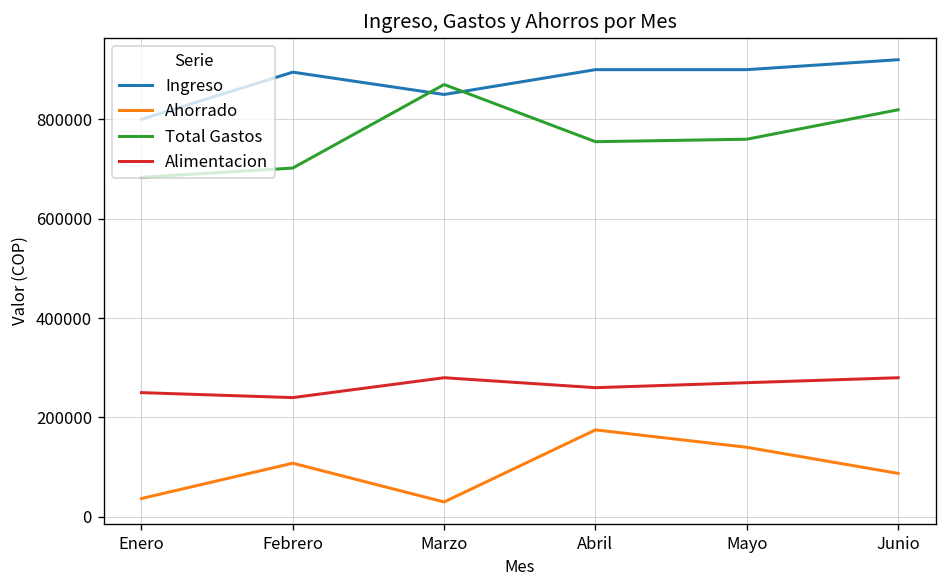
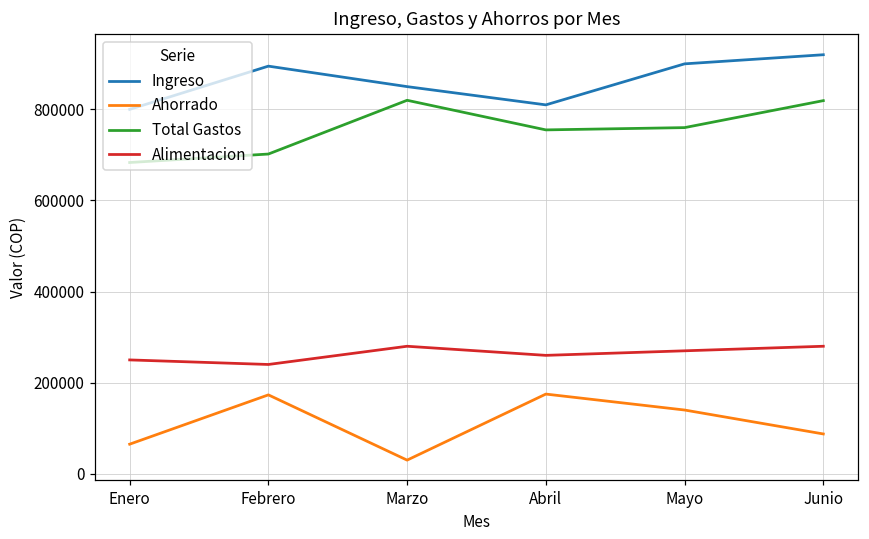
  {
    "Ingreso": {
      "Febrero": 890000,
      "Marzo": 850000,
-     "Abril": 900000,
+     "Abril": 810000,
      "Mayo": 900000,
      "Junio": 920000
    },
    "Ahorrado": {
-     "Enero": 40000,
-     "Febrero": 110000,
+     "Enero": 70000,
+     "Febrero": 170000,
      "Marzo": 30000,
      "Abril": 180000,
      "Mayo": 140000,
      "Junio": 90000
    },
    "Total Gastos": {
      "Enero": 680000,
      "Febrero": 700000,
-     "Marzo": 870000,
+     "Marzo": 820000,
      "Abril": 760000,
      "Mayo": 760000,
      "Junio": 820000
    },
    "Alimentacion": {
      "Enero": 250000,
      "Febrero": 240000,
      "Marzo": 280000,
      "Abril": 260000,
      "Mayo": 270000,
      "Junio": 280000
    }
  }
